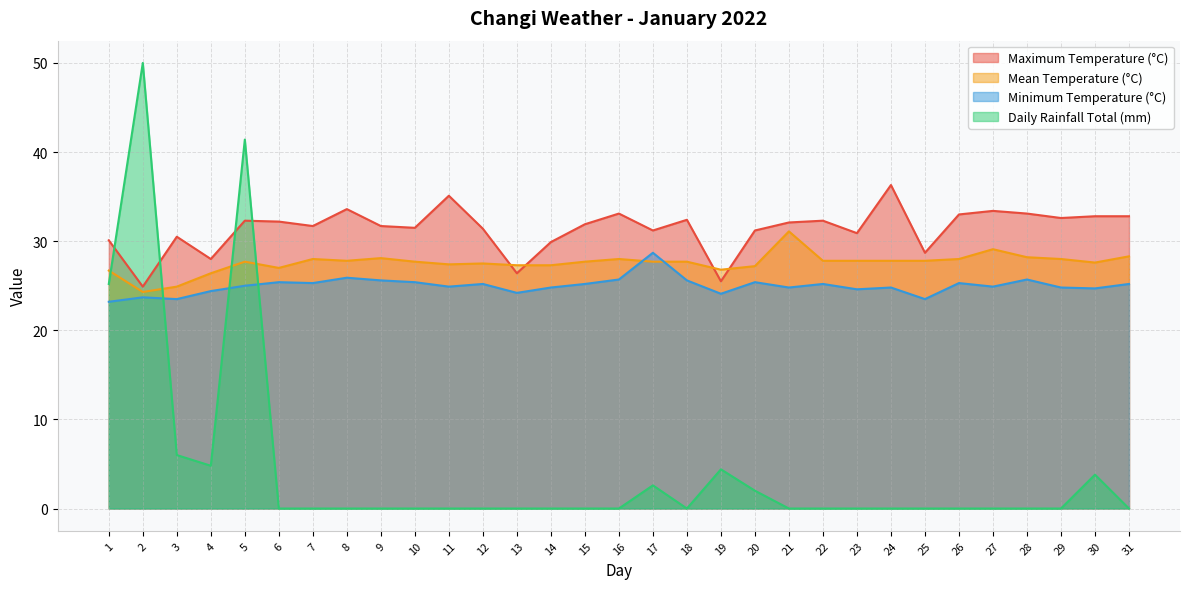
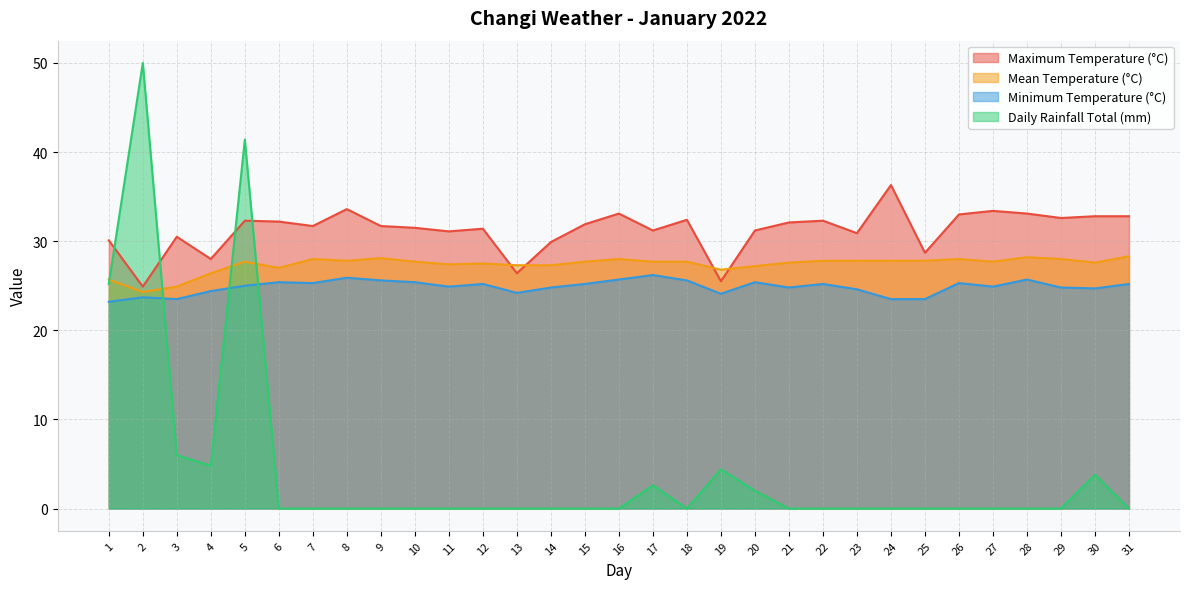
  {
    "Maximum Temperature (°C)": {
      "1": 30,
      "2": 25,
      "3": 31,
      "4": 28,
      "5": 32,
      "6": 32,
      "7": 32,
      "8": 34,
      "9": 32,
      "10": 32,
-     "11": 35,
+     "11": 31,
      "12": 31,
      "13": 26,
      "14": 30,
      "15": 32,
      "16": 33,
      "17": 31,
      "18": 32,
      "19": 26,
      "20": 31,
      "21": 32,
      "22": 32,
      "23": 31,
      "24": 36,
      "25": 29,
      "26": 33,
      "27": 33,
      "28": 33,
      "29": 33,
      "30": 33,
      "31": 33
    },
    "Mean Temperature (°C)": {
-     "1": 27,
+     "1": 26,
      "2": 24,
      "3": 25,
      "4": 26,
      "5": 28,
      "6": 27,
      "7": 28,
      "8": 28,
      "9": 28,
      "10": 28,
      "11": 27,
      "12": 28,
      "13": 27,
      "14": 27,
      "15": 28,
      "16": 28,
      "17": 28,
      "18": 28,
      "19": 27,
      "20": 27,
-     "21": 31,
+     "21": 28,
      "22": 28,
      "23": 28,
      "24": 28,
      "25": 28,
      "26": 28,
-     "27": 29,
+     "27": 28,
      "28": 28,
      "29": 28,
      "30": 28,
      "31": 28
    },
    "Minimum Temperature (°C)": {
      "1": 23,
      "2": 24,
      "3": 24,
      "4": 24,
      "5": 25,
      "6": 25,
      "7": 25,
      "8": 26,
      "9": 26,
      "10": 25,
      "11": 25,
      "12": 25,
      "13": 24,
      "14": 25,
      "15": 25,
      "16": 26,
-     "17": 29,
+     "17": 26,
      "18": 26,
      "19": 24,
      "20": 25,
      "21": 25,
      "22": 25,
      "23": 25,
-     "24": 25,
+     "24": 24,
      "25": 24,
      "26": 25,
      "27": 25,
      "28": 26,
      "29": 25,
      "30": 25,
      "31": 25
    },
    "Daily Rainfall Total (mm)": {
      "1": 25,
      "2": 50,
      "3": 6,
      "4": 5,
      "5": 41,
      "6": 0,
      "7": 0,
      "8": 0,
      "9": 0,
      "10": 0,
      "11": 0,
      "12": 0,
      "13": 0,
      "14": 0,
      "15": 0,
      "16": 0,
      "17": 3,
      "18": 0,
      "19": 4,
      "20": 2,
      "21": 0,
      "22": 0,
      "23": 0,
      "24": 0,
      "25": 0,
      "26": 0,
      "27": 0,
      "28": 0,
      "29": 0,
      "30": 4,
      "31": 0
    }
  }
